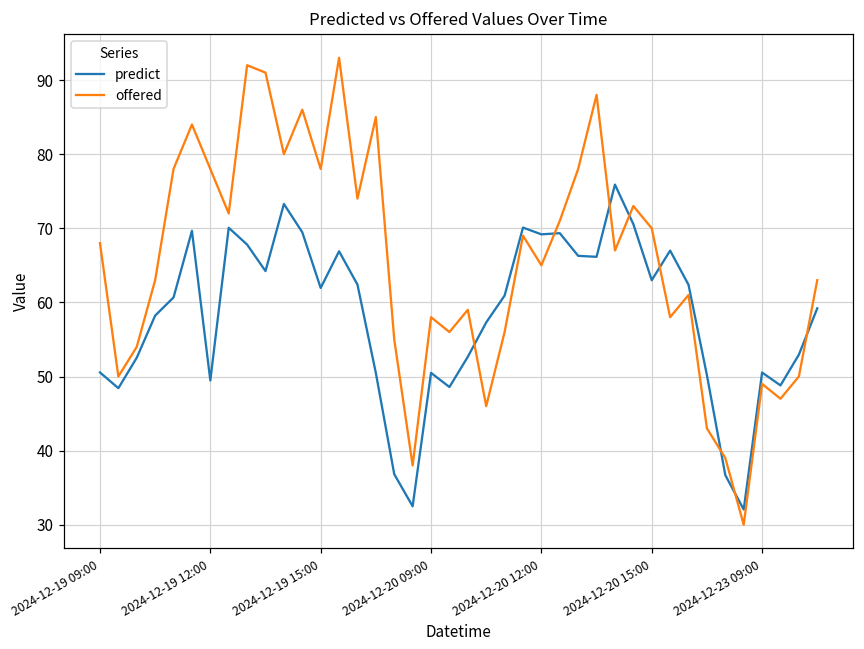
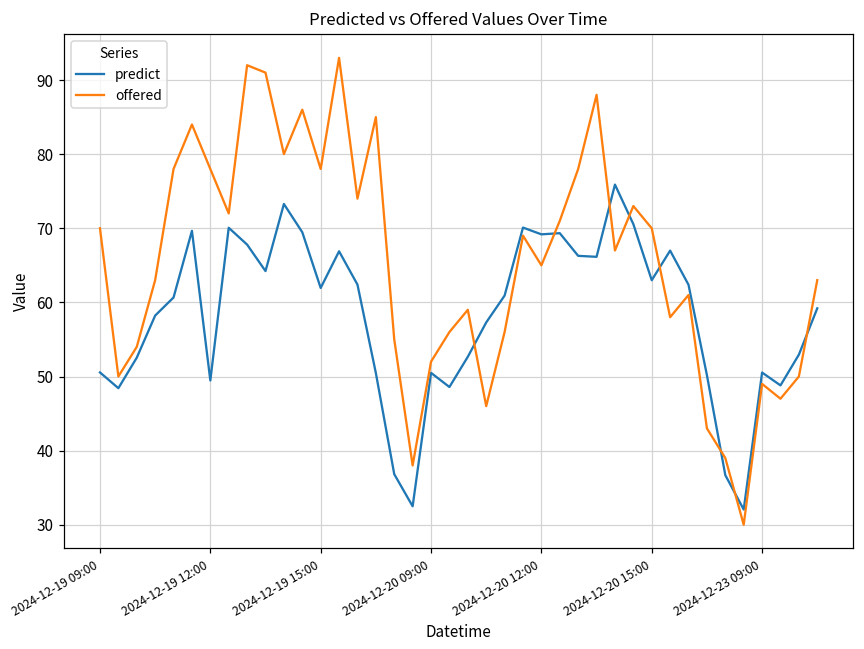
  {
    "predict": {
      "2024-12-19 09:00": 51,
      "2024-12-19 12:00": 49,
      "2024-12-19 15:00": 62,
      "2024-12-20 09:00": 50,
      "2024-12-20 12:00": 69,
      "2024-12-20 15:00": 63,
      "2024-12-23 09:00": 51
    },
    "offered": {
-     "2024-12-19 09:00": 68,
+     "2024-12-19 09:00": 70,
      "2024-12-19 12:00": 78,
      "2024-12-19 15:00": 78,
-     "2024-12-20 09:00": 58,
+     "2024-12-20 09:00": 52,
      "2024-12-20 12:00": 65,
      "2024-12-20 15:00": 70,
      "2024-12-23 09:00": 49
    }
  }
